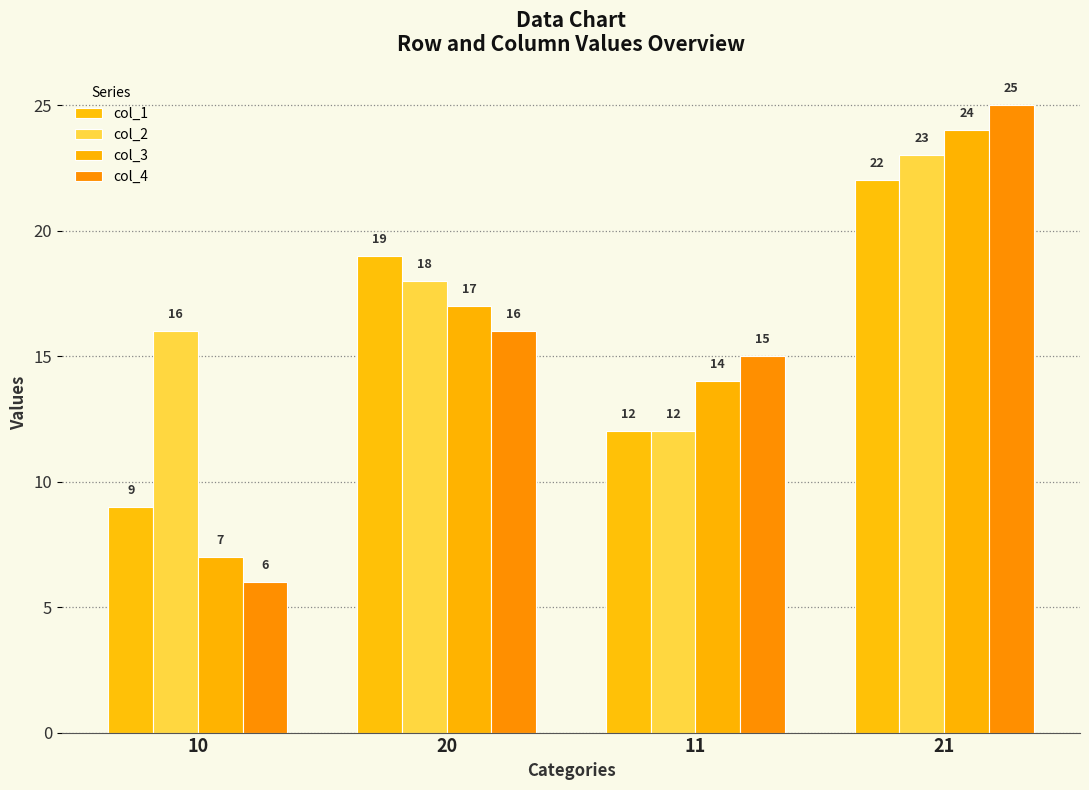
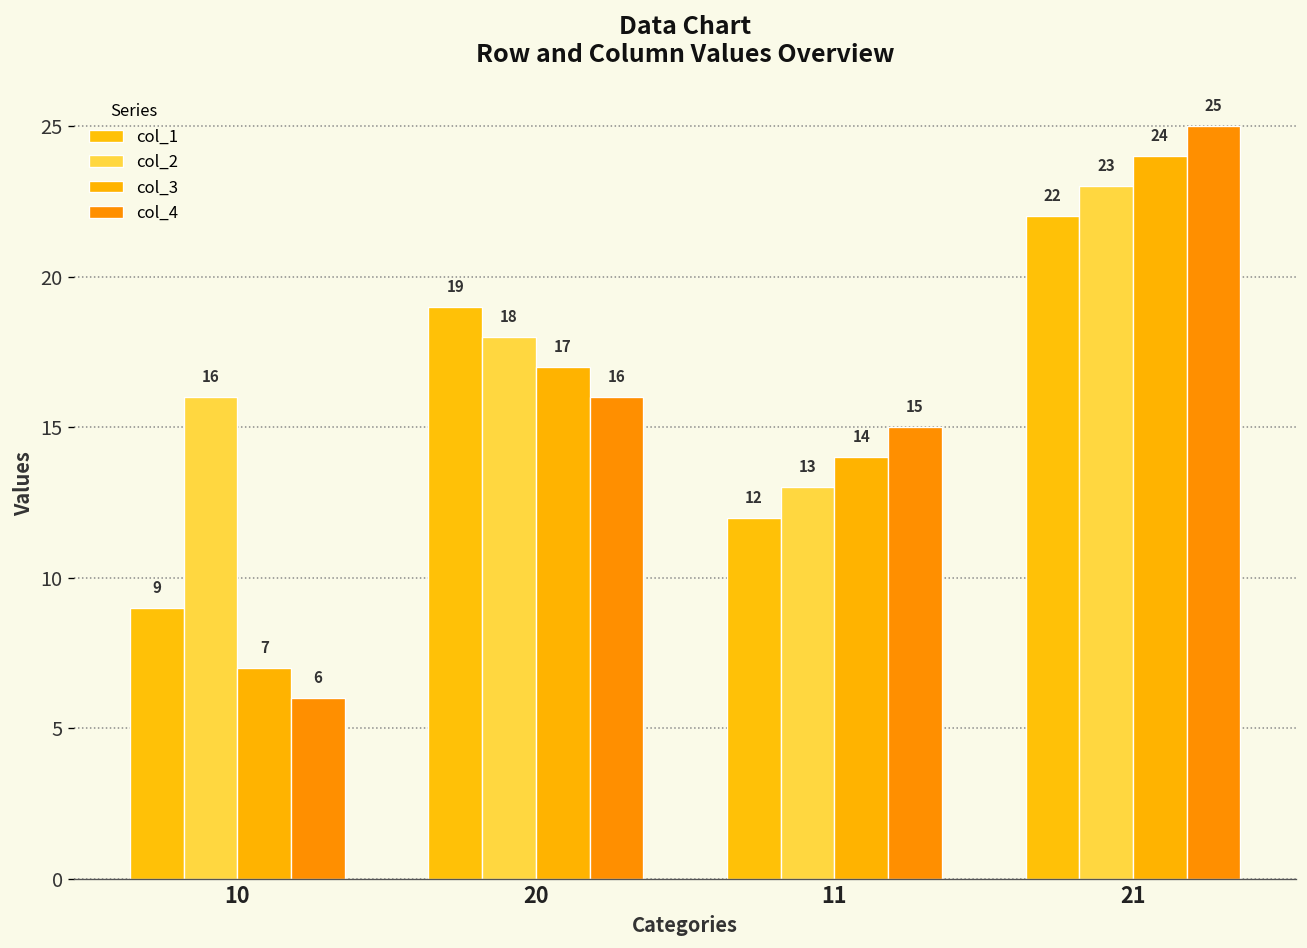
  {
    "col_2": {
      "10": 16,
      "20": 18,
-     "11": 12,
+     "11": 13,
      "21": 23
    }
  }
